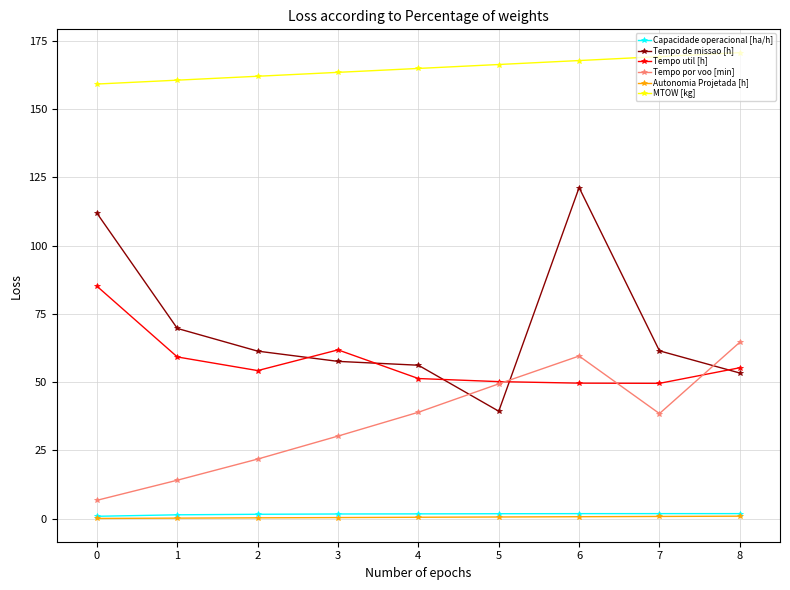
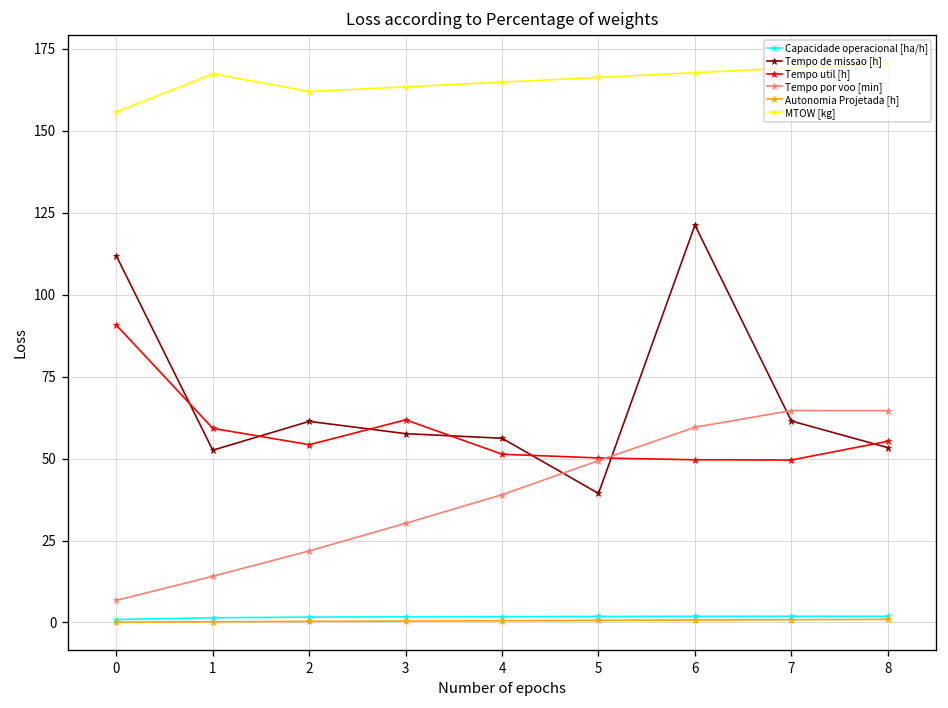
  {
    "Capacidade operacional [ha/h]": {
      "1": 1,
      "2": 2,
      "3": 2,
      "4": 2,
      "5": 2,
      "6": 2,
      "7": 2,
      "8": 2
    },
    "Tempo de missao [h]": {
      "0": 112,
-     "1": 70,
+     "1": 53,
      "2": 61,
      "3": 58,
      "4": 56,
      "5": 39,
      "6": 121,
      "7": 61,
      "8": 53
    },
    "Tempo util [h]": {
-     "0": 85,
+     "0": 91,
      "1": 59,
      "2": 54,
      "3": 62,
      "4": 51,
      "6": 50,
      "7": 50,
      "8": 55
    },
    "Tempo por voo [min]": {
      "0": 7,
      "1": 14,
      "2": 22,
      "3": 30,
      "4": 39,
      "6": 60,
-     "7": 38,
+     "7": 65,
      "8": 65
    },
    "Autonomia Projetada [h]": {
      "1": 0,
      "2": 0,
      "3": 0,
      "4": 1,
      "5": 1,
      "6": 1,
      "7": 1,
      "8": 1
    },
    "MTOW [kg]": {
-     "0": 159,
-     "1": 161,
+     "0": 156,
+     "1": 167,
      "2": 162,
      "3": 163,
      "4": 165,
      "5": 166,
      "6": 168
    }
  }
